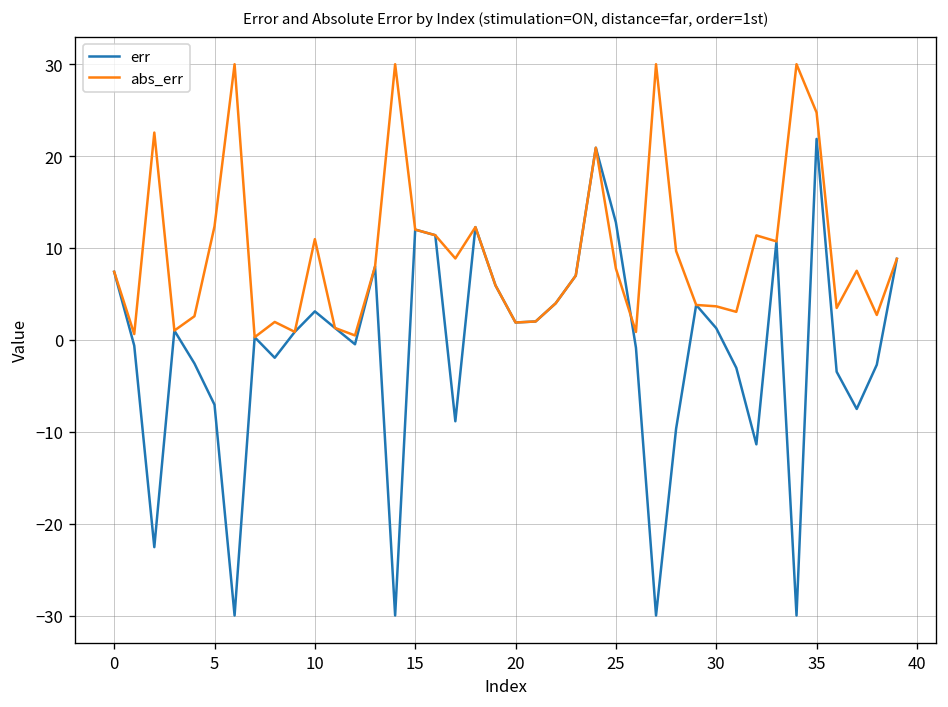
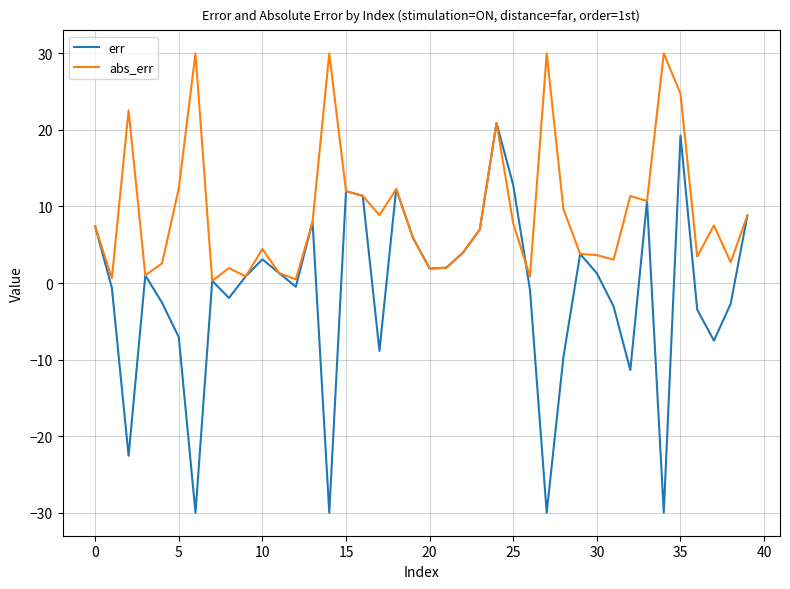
  {
    "err": {
      "5": -7,
      "10": 3,
      "25": 13,
      "30": 1,
-     "35": 22
+     "35": 19
    },
    "abs_err": {
      "5": 12,
-     "10": 11,
+     "10": 4,
      "25": 8,
      "30": 4,
      "35": 25
    }
  }
